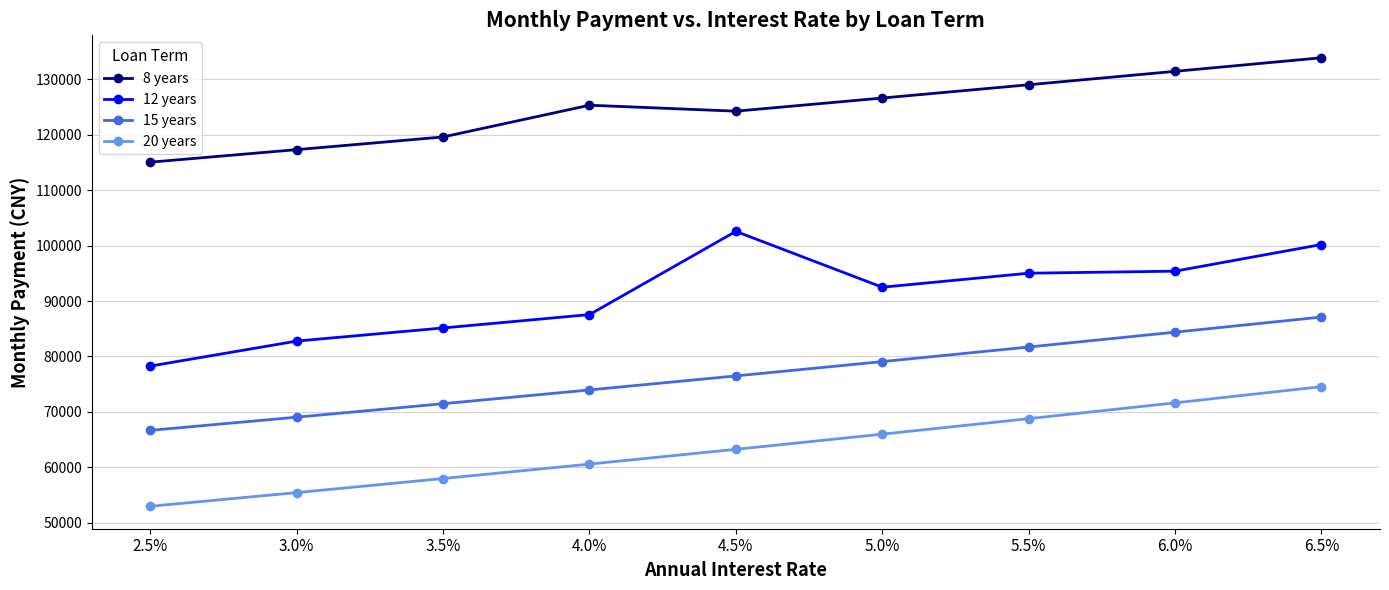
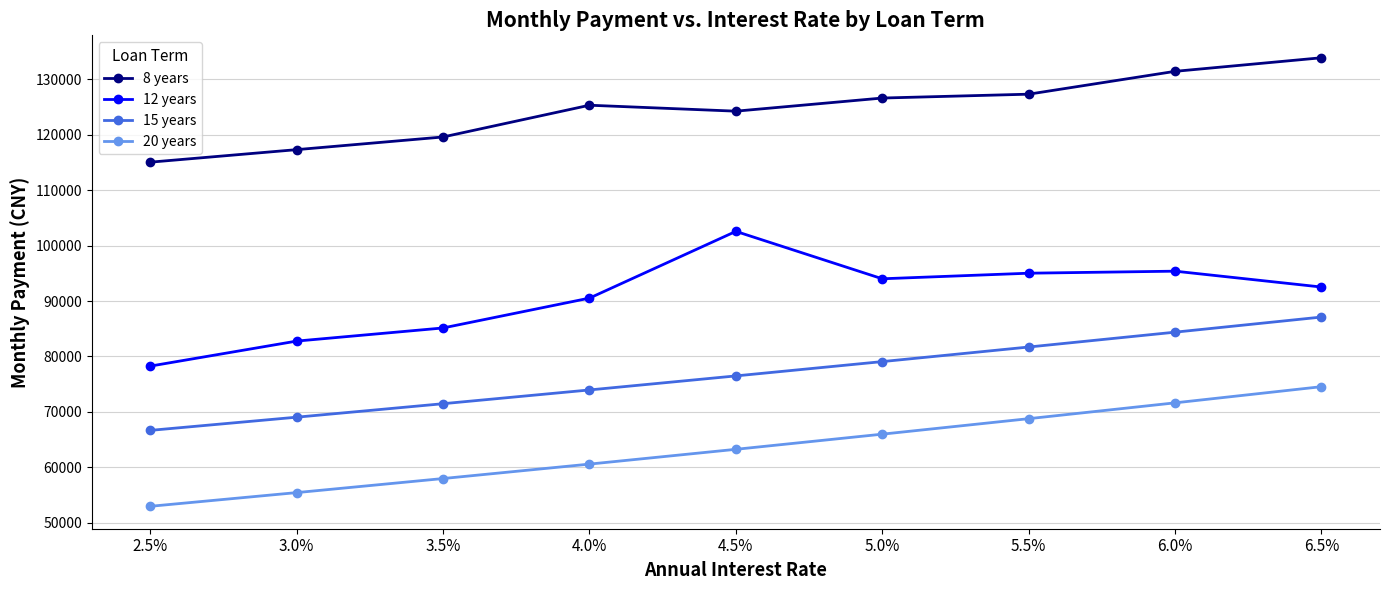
  {
    "8 years": {
      "2.5%": 115000,
      "3.0%": 117000,
      "3.5%": 120000,
      "4.0%": 125000,
      "4.5%": 124000,
      "5.0%": 127000,
-     "5.5%": 129000,
+     "5.5%": 127000,
      "6.0%": 131000,
      "6.5%": 134000
    },
    "12 years": {
      "2.5%": 78000,
      "3.0%": 83000,
      "3.5%": 85000,
-     "4.0%": 88000,
+     "4.0%": 91000,
      "4.5%": 103000,
-     "5.0%": 92000,
+     "5.0%": 94000,
      "5.5%": 95000,
      "6.0%": 95000,
-     "6.5%": 100000
+     "6.5%": 93000
    }
  }
